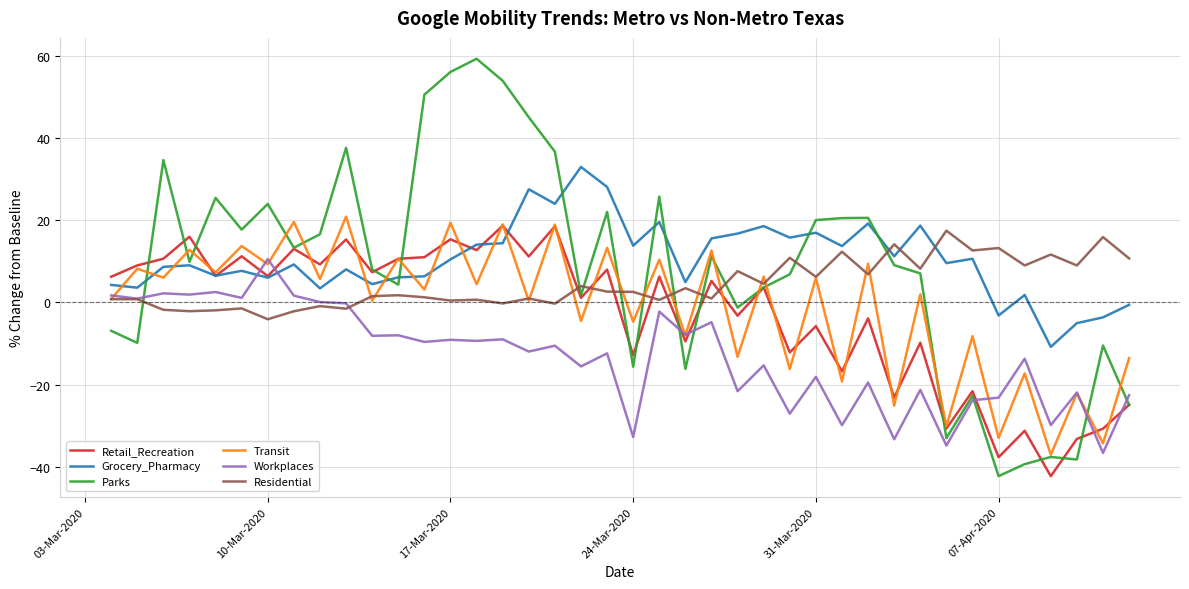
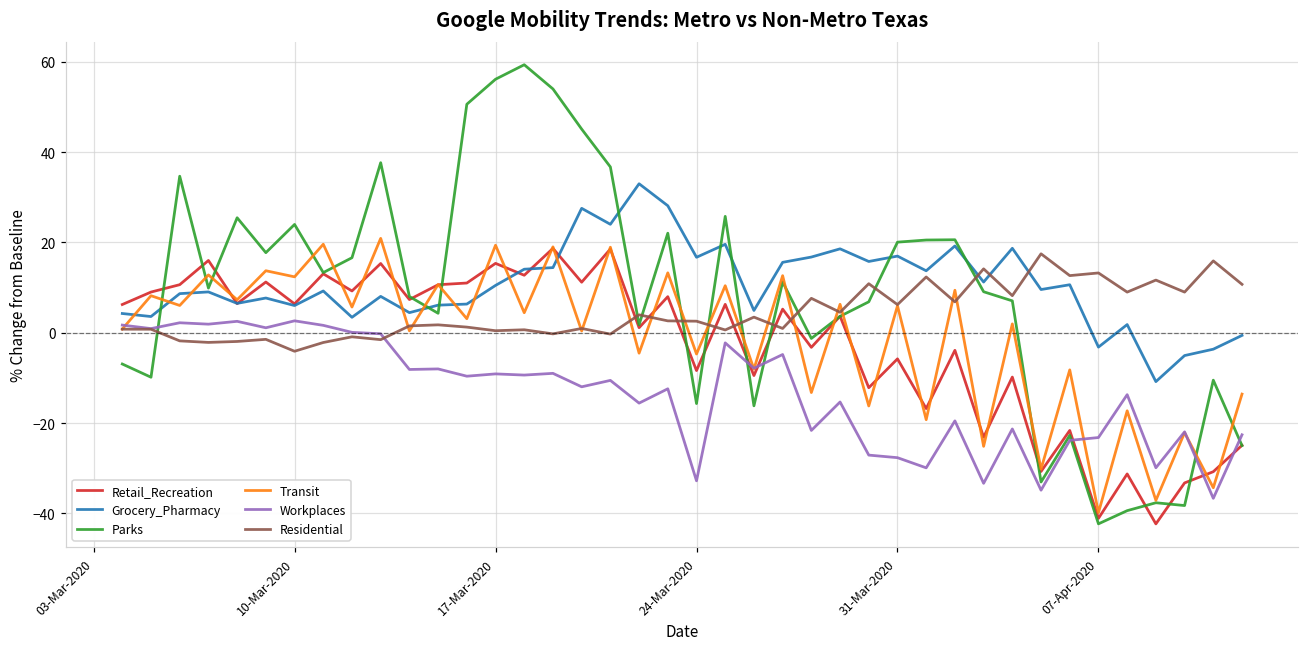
  {
    "Retail_Recreation": {
      "17-Mar-2020": 15,
-     "24-Mar-2020": -13,
+     "24-Mar-2020": -8,
      "31-Mar-2020": -6,
-     "07-Apr-2020": -38
+     "07-Apr-2020": -41
    },
    "Grocery_Pharmacy": {
      "17-Mar-2020": 10,
-     "24-Mar-2020": 14,
+     "24-Mar-2020": 17,
      "31-Mar-2020": 17,
      "07-Apr-2020": -3
    },
    "Parks": {
      "10-Mar-2020": 24,
      "17-Mar-2020": 56,
      "24-Mar-2020": -16,
      "31-Mar-2020": 20,
      "07-Apr-2020": -42
    },
    "Transit": {
-     "10-Mar-2020": 9,
+     "10-Mar-2020": 12,
      "17-Mar-2020": 19,
      "24-Mar-2020": -5,
-     "07-Apr-2020": -33
+     "07-Apr-2020": -40
    },
    "Workplaces": {
-     "10-Mar-2020": 11,
+     "10-Mar-2020": 3,
      "17-Mar-2020": -9,
      "24-Mar-2020": -33,
-     "31-Mar-2020": -18,
+     "31-Mar-2020": -28,
      "07-Apr-2020": -23
    },
    "Residential": {
      "10-Mar-2020": -4,
      "17-Mar-2020": 0,
      "24-Mar-2020": 3,
      "07-Apr-2020": 13
    }
  }
